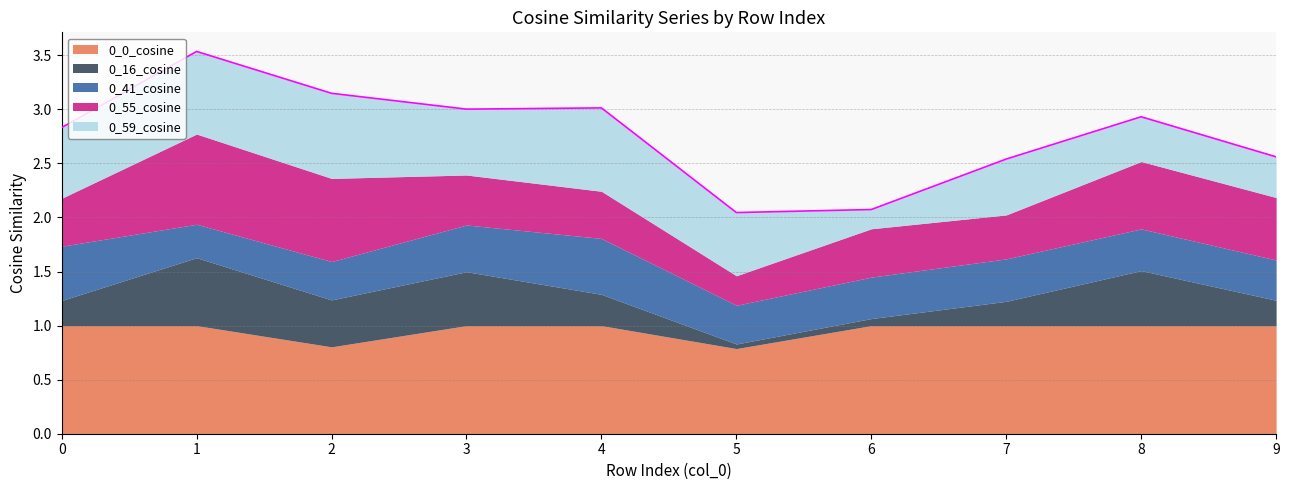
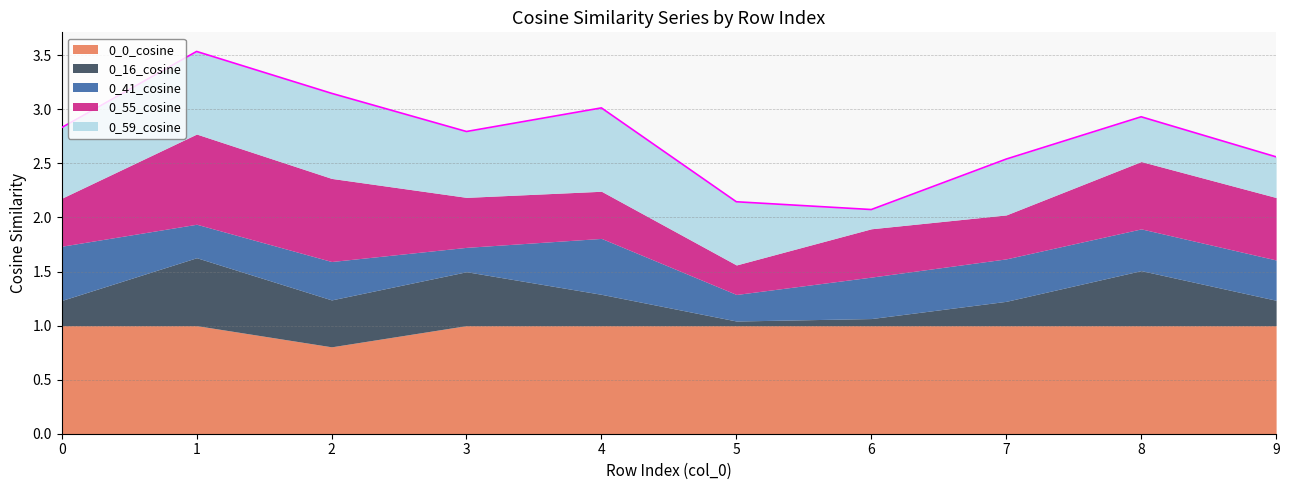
  {
    "0_0_cosine": {
      "0": 1.00,
      "1": 1.00,
      "2": 0.80,
      "3": 1.00,
      "4": 1.00,
-     "5": 0.79,
+     "5": 1.00,
      "6": 1.00,
      "7": 1.00,
      "8": 1.00,
      "9": 1.00
    },
    "0_16_cosine": {
      "0": 0.23,
      "1": 0.63,
      "2": 0.43,
      "3": 0.50,
      "4": 0.29,
      "5": 0.04,
      "6": 0.07,
      "7": 0.22,
      "8": 0.51,
      "9": 0.23
    },
    "0_41_cosine": {
      "0": 0.50,
      "1": 0.31,
      "2": 0.36,
-     "3": 0.43,
+     "3": 0.23,
      "4": 0.52,
-     "5": 0.36,
+     "5": 0.25,
      "6": 0.38,
      "7": 0.39,
      "8": 0.39,
      "9": 0.37
    },
    "0_55_cosine": {
      "0": 0.44,
      "1": 0.83,
      "2": 0.77,
      "3": 0.46,
      "4": 0.44,
      "5": 0.27,
      "6": 0.45,
      "7": 0.41,
      "8": 0.62,
      "9": 0.58
    },
    "0_59_cosine": {
      "0": 0.65,
      "1": 0.76,
      "2": 0.79,
      "3": 0.61,
      "4": 0.77,
      "5": 0.58,
      "6": 0.18,
      "7": 0.52,
      "8": 0.41,
      "9": 0.38
    }
  }
